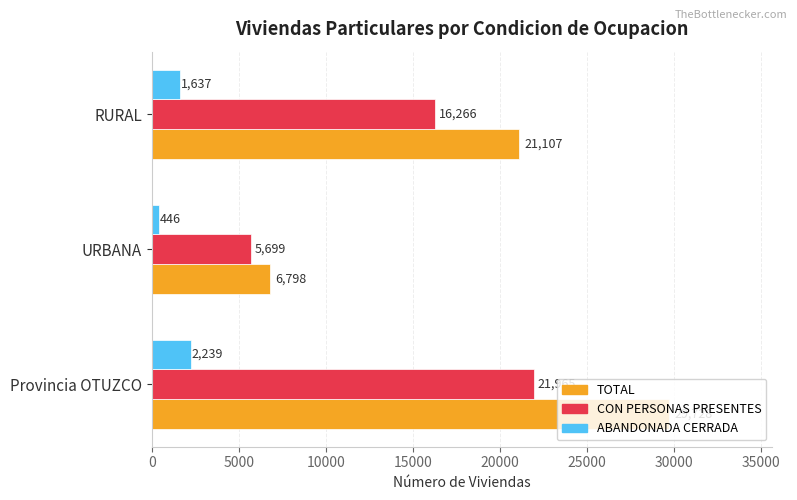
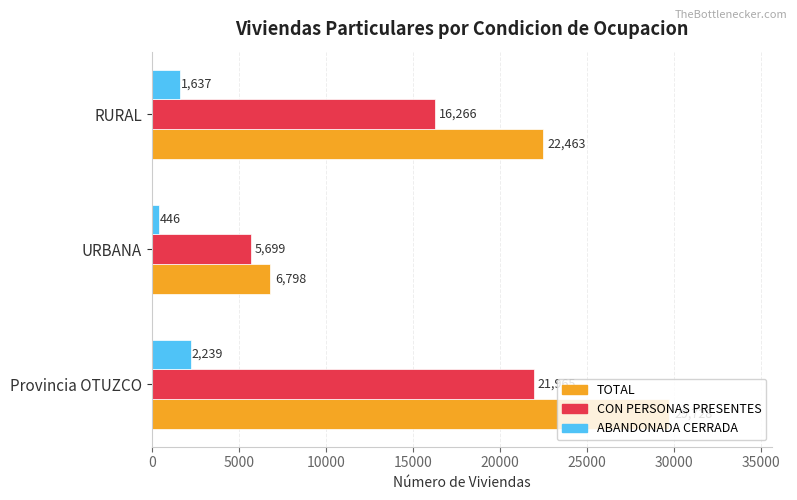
  {
    "TOTAL": {
-     "RURAL": "21,107",
+     "RURAL": "22,463",
      "URBANA": "6,798"
    },
    "CON PERSONAS PRESENTES": {
      "RURAL": "16,266",
      "URBANA": "5,699"
    },
    "ABANDONADA CERRADA": {
      "RURAL": "1,637",
      "URBANA": "446",
      "Provincia OTUZCO": "2,239"
    }
  }
